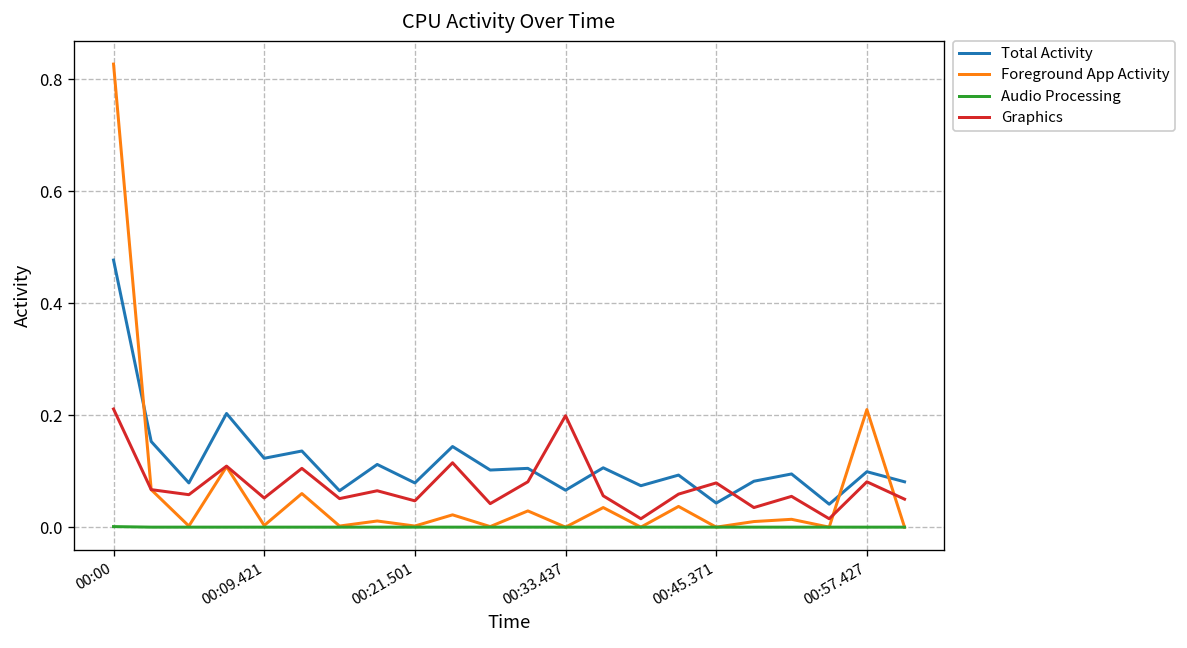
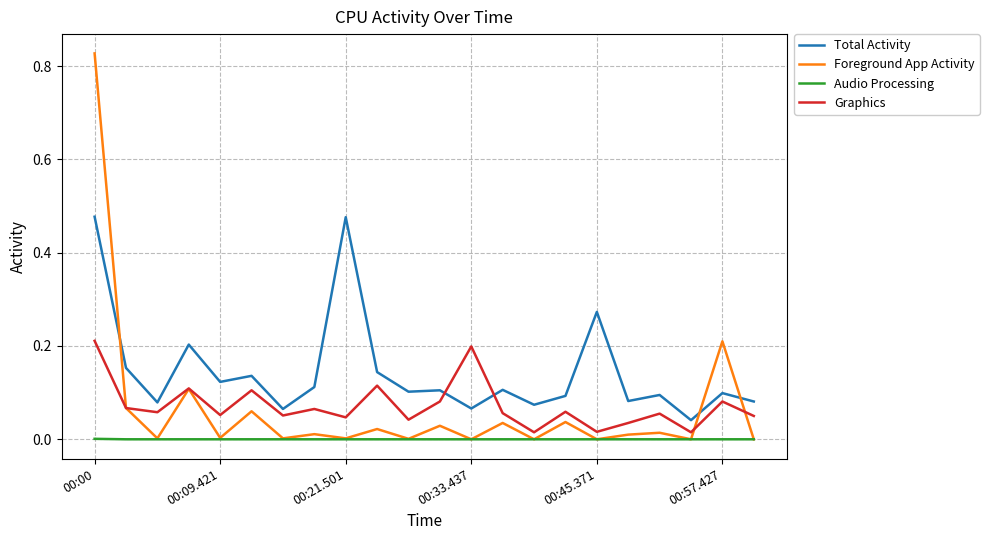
  {
    "Total Activity": {
      "00:00": 0.48,
      "00:09.421": 0.12,
-     "00:21.501": 0.08,
+     "00:21.501": 0.48,
      "00:33.437": 0.07,
-     "00:45.371": 0.04,
+     "00:45.371": 0.27,
      "00:57.427": 0.10
    },
    "Foreground App Activity": {
      "00:00": 0.83,
      "00:57.427": 0.21
    },
    "Audio Processing": {
      "00:00": 0.00,
      "00:57.427": 0.00
    },
    "Graphics": {
      "00:00": 0.21,
      "00:09.421": 0.05,
      "00:21.501": 0.05,
      "00:33.437": 0.20,
-     "00:45.371": 0.08,
+     "00:45.371": 0.02,
      "00:57.427": 0.08
    }
  }
